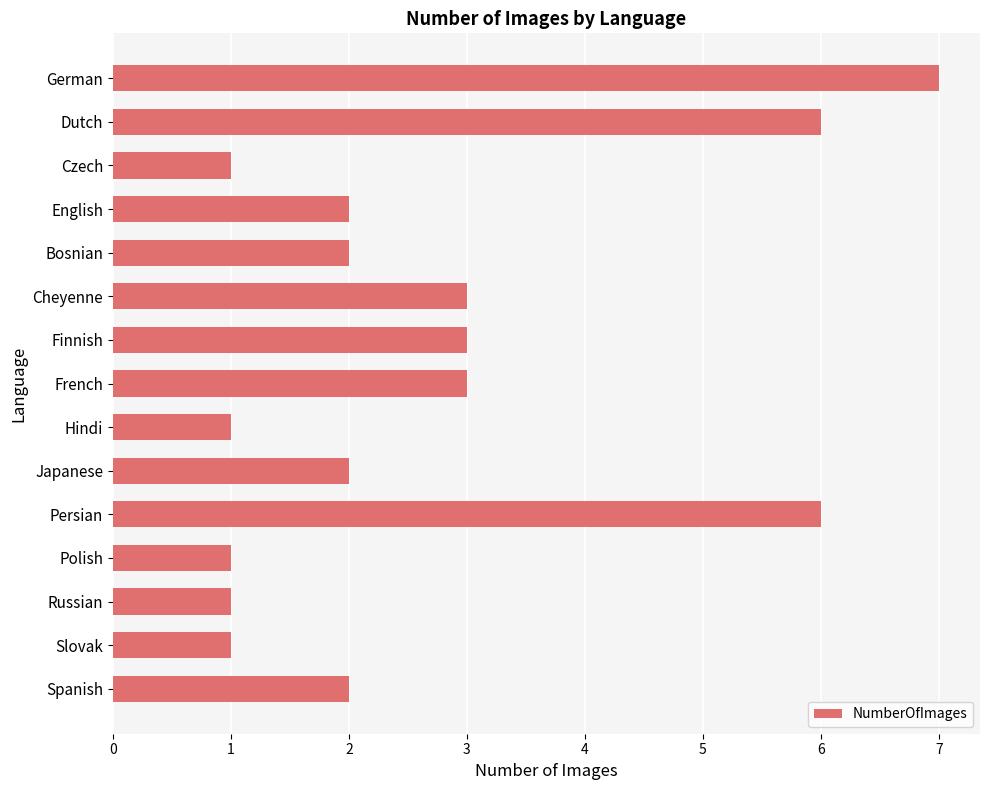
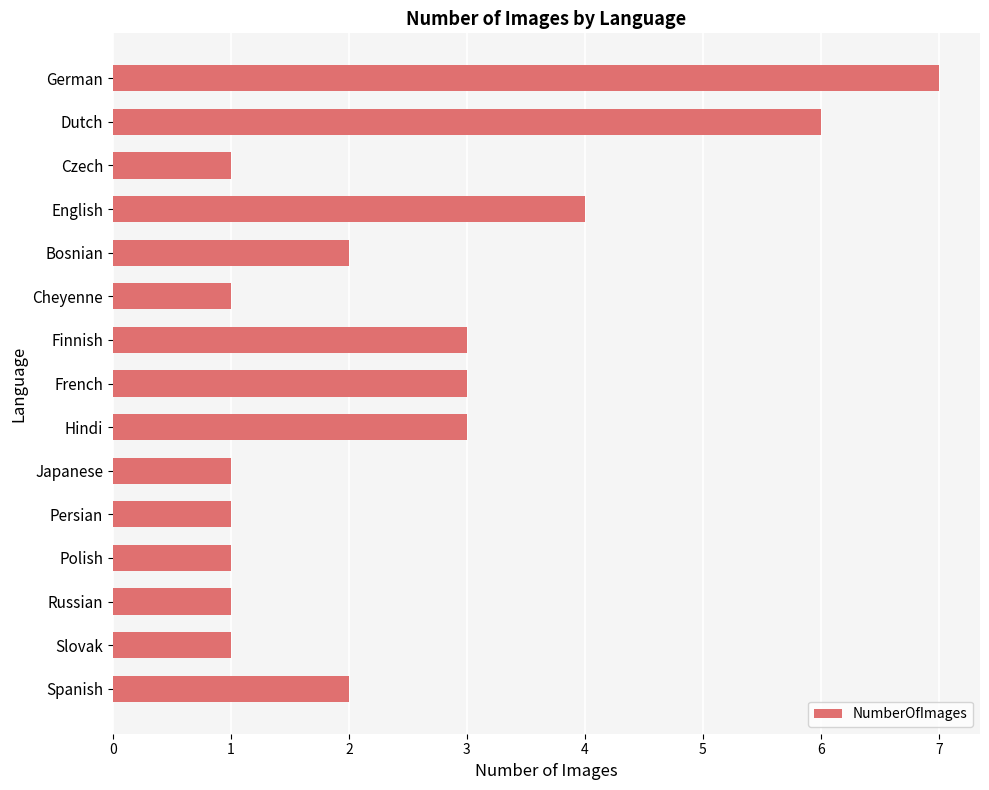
  {
    "German": 7,
    "Dutch": 6,
    "Czech": 1,
-   "English": 2,
+   "English": 4,
    "Bosnian": 2,
-   "Cheyenne": 3,
+   "Cheyenne": 1,
    "Finnish": 3,
    "French": 3,
-   "Hindi": 1,
-   "Japanese": 2,
-   "Persian": 6,
+   "Hindi": 3,
+   "Japanese": 1,
+   "Persian": 1,
    "Polish": 1,
    "Russian": 1,
    "Slovak": 1,
    "Spanish": 2
  }
